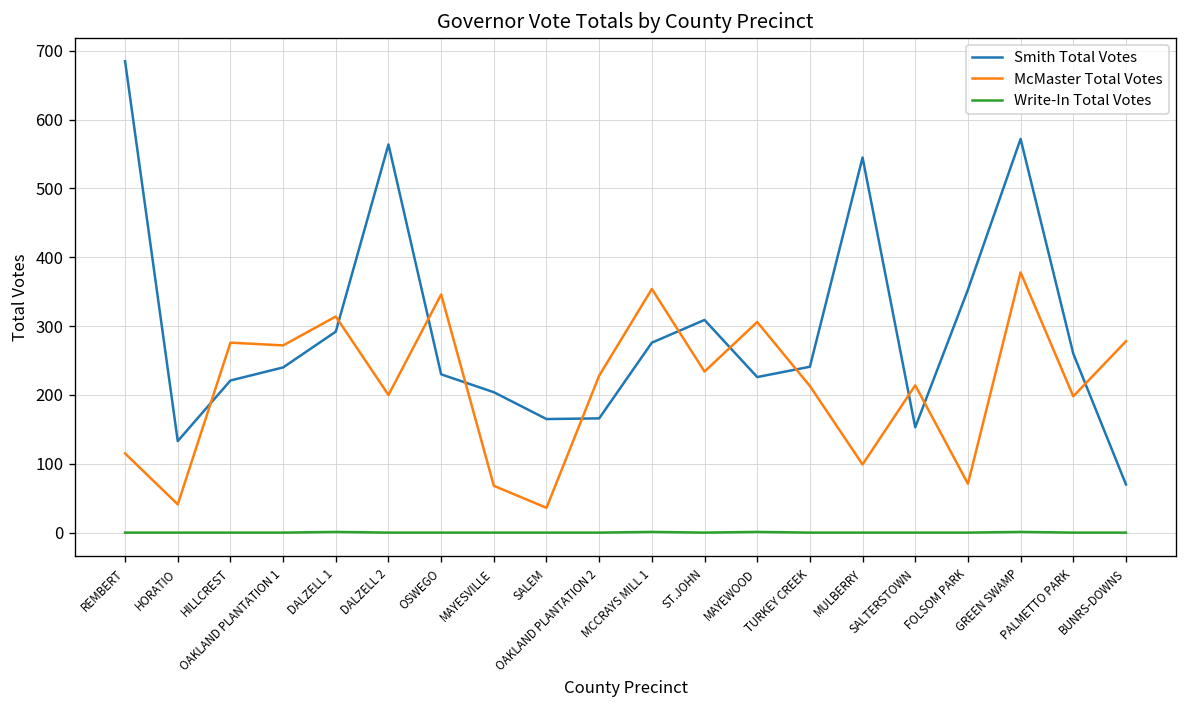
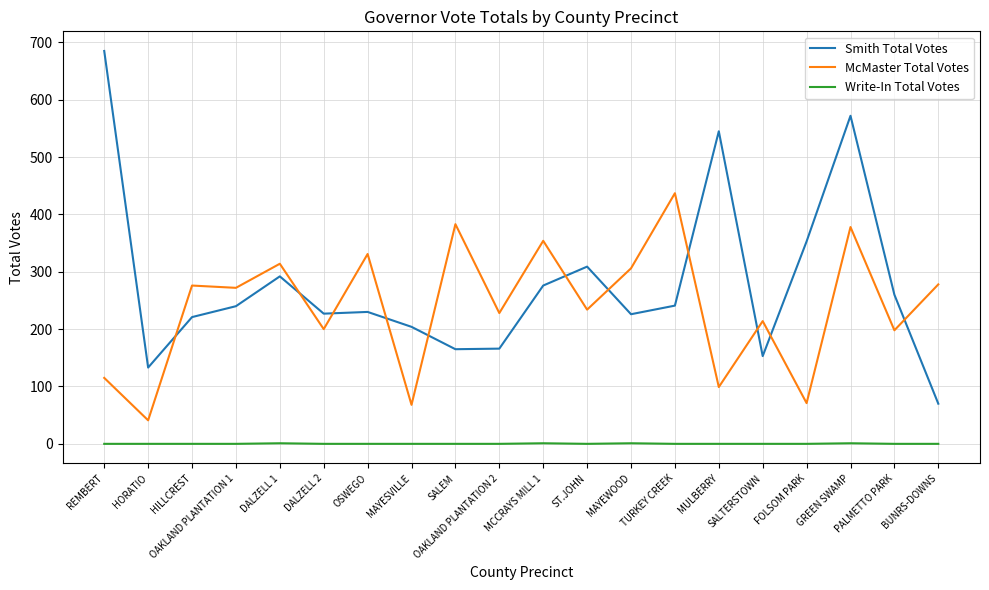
  {
    "Smith Total Votes": {
      "REMBERT": 690,
      "HORATIO": 130,
      "HILLCREST": 220,
      "OAKLAND PLANTATION 1": 240,
      "DALZELL 1": 290,
-     "DALZELL 2": 560,
+     "DALZELL 2": 230,
      "OSWEGO": 230,
      "MAYESVILLE": 200,
      "SALEM": 170,
      "OAKLAND PLANTATION 2": 170,
      "MCCRAYS MILL 1": 280,
      "ST.JOHN": 310,
      "MAYEWOOD": 230,
      "TURKEY CREEK": 240,
      "MULBERRY": 550,
      "SALTERSTOWN": 150,
      "FOLSOM PARK": 350,
      "GREEN SWAMP": 570,
      "PALMETTO PARK": 260,
      "BUNRS-DOWNS": 70
    },
    "McMaster Total Votes": {
      "REMBERT": 120,
      "HORATIO": 40,
      "HILLCREST": 280,
      "OAKLAND PLANTATION 1": 270,
      "DALZELL 1": 310,
      "DALZELL 2": 200,
-     "OSWEGO": 350,
+     "OSWEGO": 330,
      "MAYESVILLE": 70,
-     "SALEM": 40,
+     "SALEM": 380,
      "OAKLAND PLANTATION 2": 230,
      "MCCRAYS MILL 1": 350,
      "ST.JOHN": 230,
      "MAYEWOOD": 310,
-     "TURKEY CREEK": 210,
+     "TURKEY CREEK": 440,
      "MULBERRY": 100,
      "SALTERSTOWN": 210,
      "FOLSOM PARK": 70,
      "GREEN SWAMP": 380,
      "PALMETTO PARK": 200,
      "BUNRS-DOWNS": 280
    },
    "Write-In Total Votes": {
      "REMBERT": 0,
      "HORATIO": 0,
      "HILLCREST": 0,
      "OAKLAND PLANTATION 1": 0,
      "DALZELL 1": 0,
      "DALZELL 2": 0,
      "OSWEGO": 0,
      "MAYESVILLE": 0,
      "SALEM": 0,
      "OAKLAND PLANTATION 2": 0,
      "MCCRAYS MILL 1": 0,
      "ST.JOHN": 0,
      "MAYEWOOD": 0,
      "TURKEY CREEK": 0,
      "MULBERRY": 0,
      "SALTERSTOWN": 0,
      "FOLSOM PARK": 0,
      "GREEN SWAMP": 0,
      "PALMETTO PARK": 0,
      "BUNRS-DOWNS": 0
    }
  }
